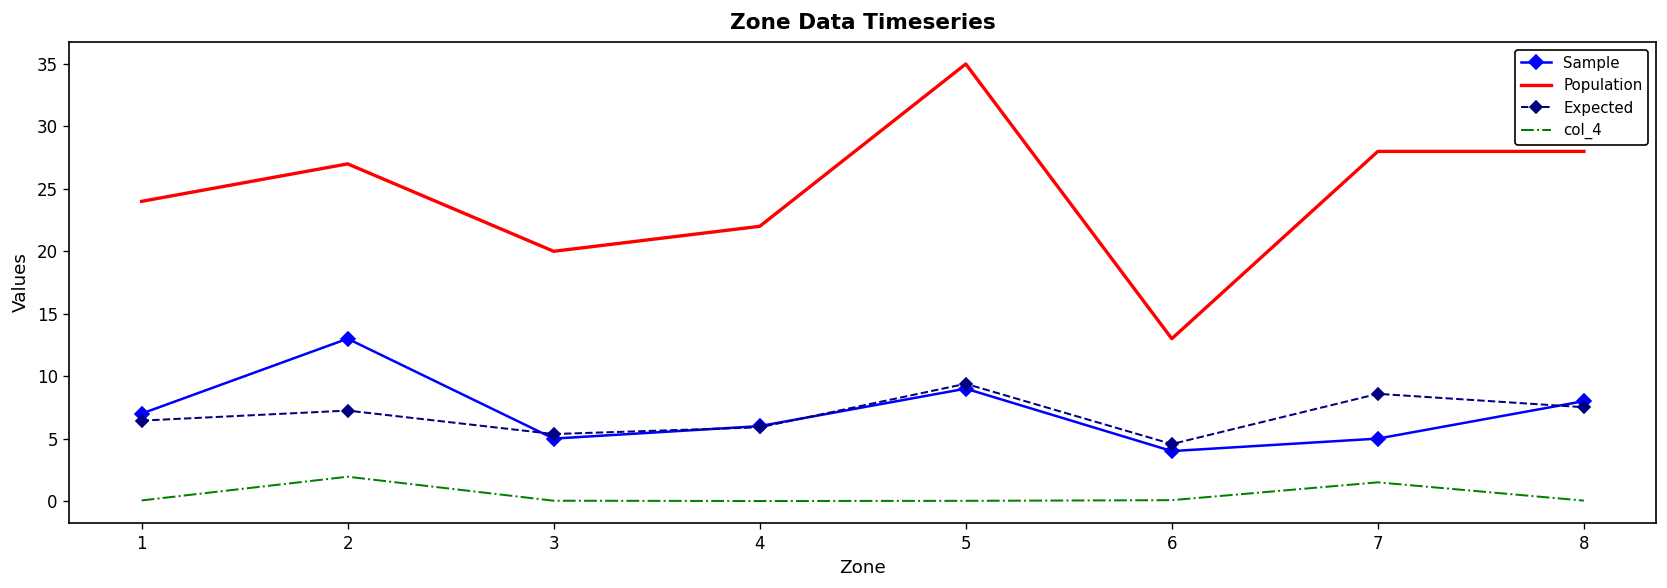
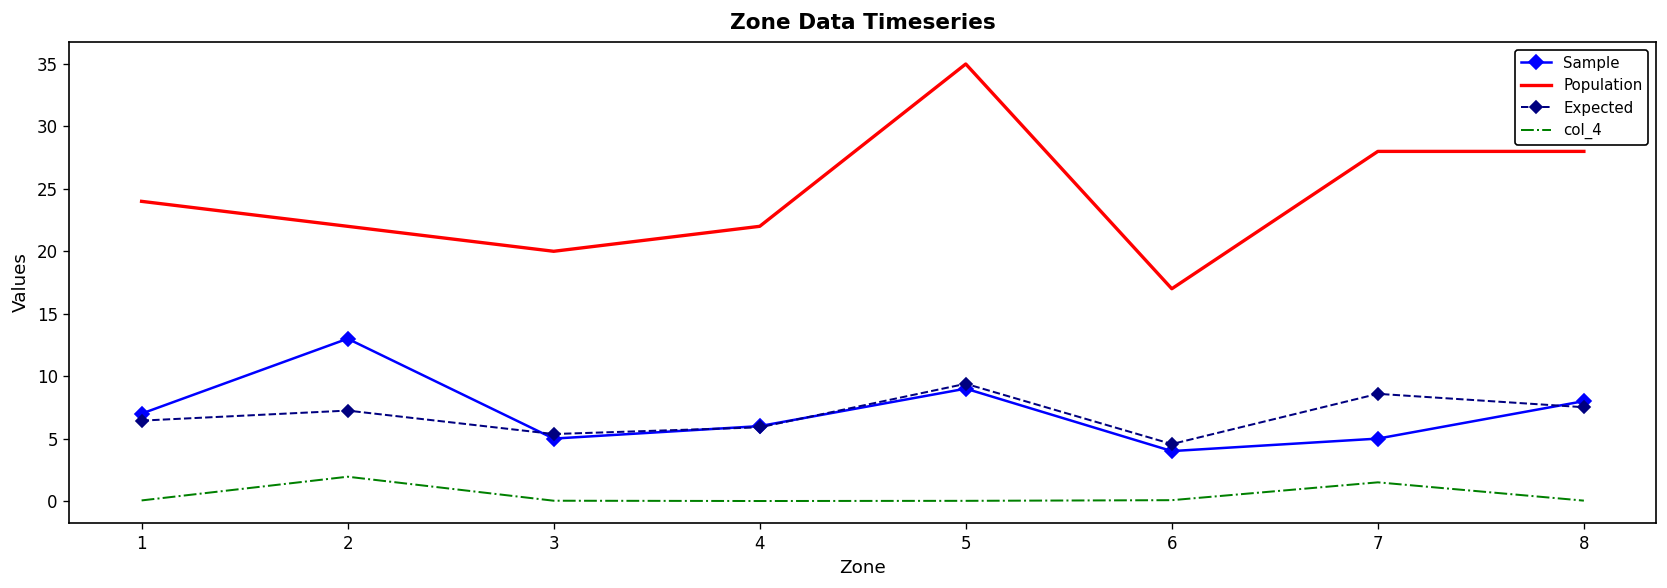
  {
    "Sample": {
      "1": 7,
      "2": 13,
      "3": 5,
      "5": 9,
      "6": 4,
      "7": 5,
      "8": 8
    },
    "Population": {
      "1": 24,
-     "2": 27,
+     "2": 22,
      "3": 20,
      "4": 22,
      "5": 35,
-     "6": 13,
+     "6": 17,
      "7": 28,
      "8": 28
    },
    "Expected": {
      "1": 6.4,
      "2": 7.2,
      "3": 5.4,
      "5": 9.4,
      "6": 4.6,
      "7": 8.6,
      "8": 7.5
    },
    "col_4": {
      "1": 0,
      "2": 2,
      "3": 0,
      "4": 0,
      "5": 0,
      "6": 0,
      "7": 1.5,
      "8": 0
    }
  }
